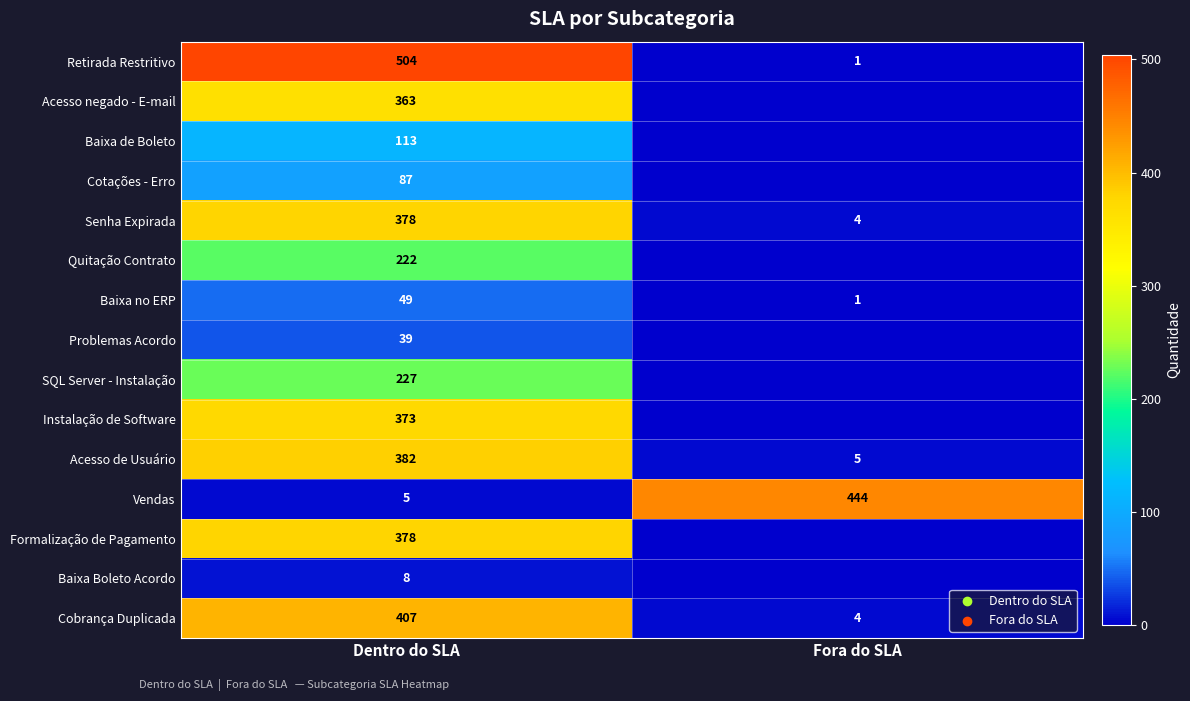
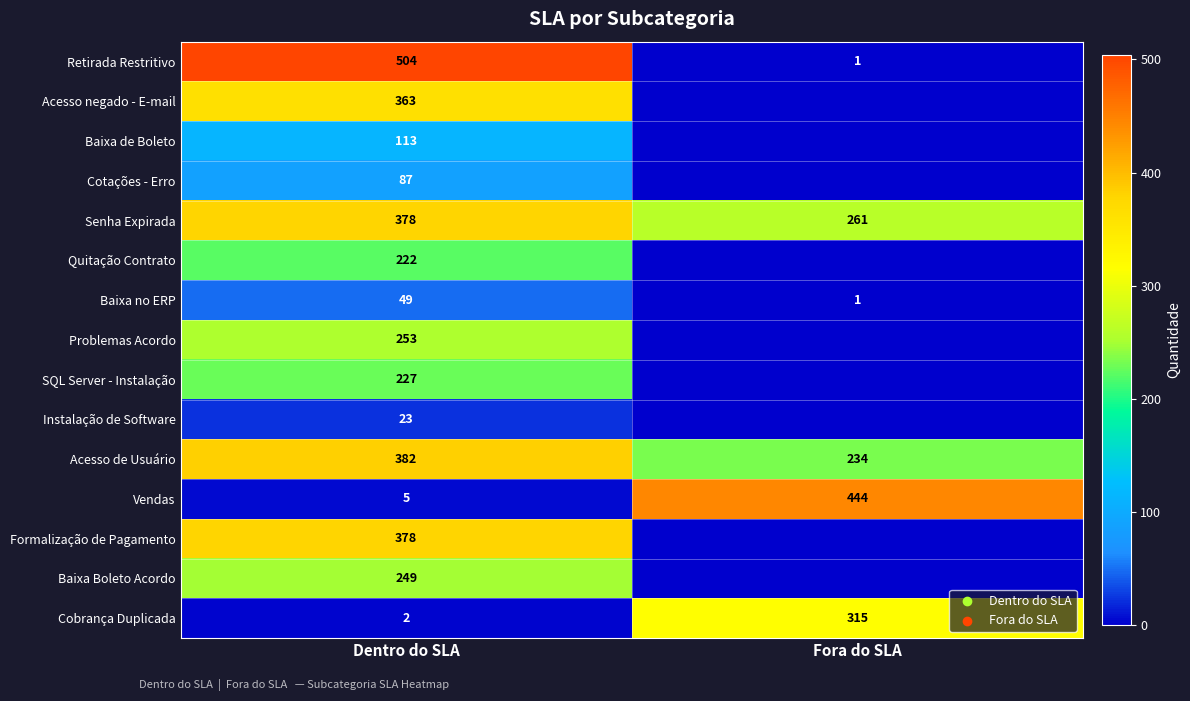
  {
    "Retirada Restritivo": {
      "Dentro do SLA": 504,
      "Fora do SLA": 1
    },
    "Acesso negado - E-mail": {
      "Dentro do SLA": 363
    },
    "Baixa de Boleto": {
      "Dentro do SLA": 113
    },
    "Cotações - Erro": {
      "Dentro do SLA": 87
    },
    "Senha Expirada": {
      "Dentro do SLA": 378,
-     "Fora do SLA": 4
+     "Fora do SLA": 261
    },
    "Quitação Contrato": {
      "Dentro do SLA": 222
    },
    "Baixa no ERP": {
      "Dentro do SLA": 49,
      "Fora do SLA": 1
    },
    "Problemas Acordo": {
-     "Dentro do SLA": 39
+     "Dentro do SLA": 253
    },
    "SQL Server - Instalação": {
      "Dentro do SLA": 227
    },
    "Instalação de Software": {
-     "Dentro do SLA": 373
+     "Dentro do SLA": 23
    },
    "Acesso de Usuário": {
      "Dentro do SLA": 382,
-     "Fora do SLA": 5
+     "Fora do SLA": 234
    },
    "Vendas": {
      "Dentro do SLA": 5,
      "Fora do SLA": 444
    },
    "Formalização de Pagamento": {
      "Dentro do SLA": 378
    },
    "Baixa Boleto Acordo": {
-     "Dentro do SLA": 8
+     "Dentro do SLA": 249
    },
    "Cobrança Duplicada": {
-     "Dentro do SLA": 407,
-     "Fora do SLA": 4
+     "Dentro do SLA": 2,
+     "Fora do SLA": 315
    }
  }
